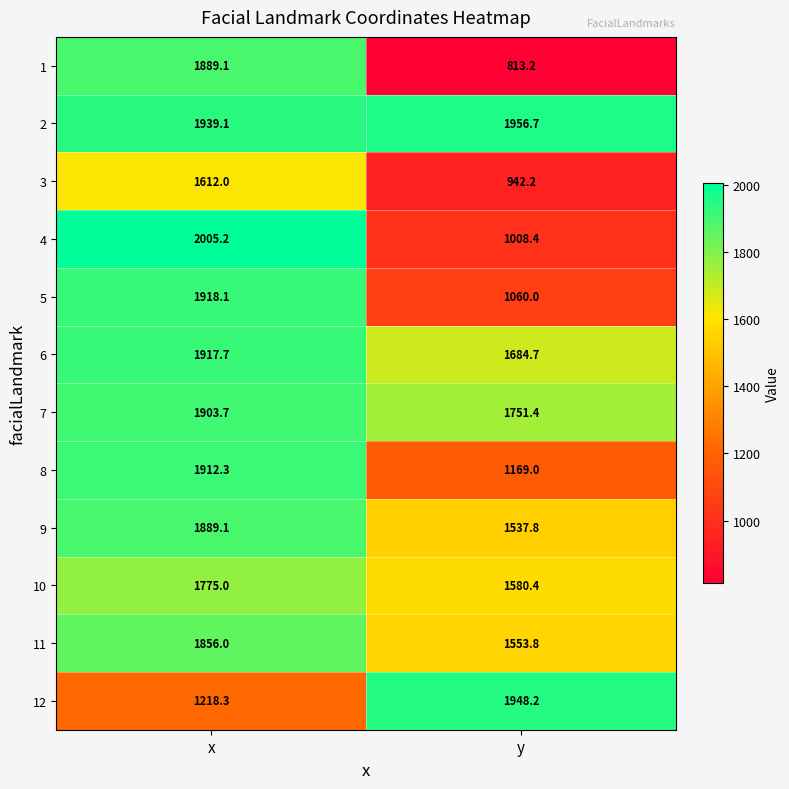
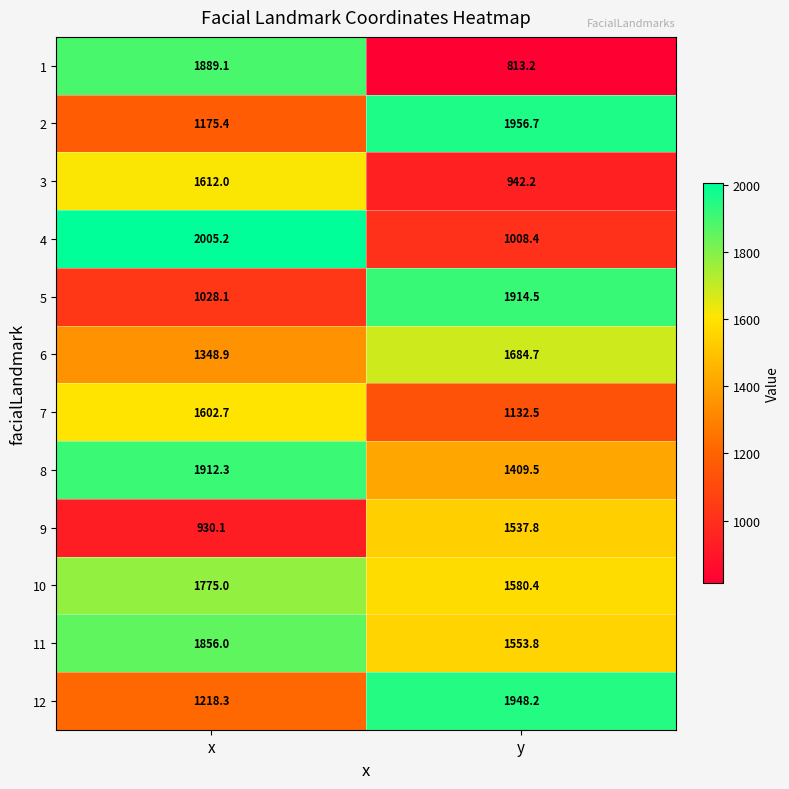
  {
    "1": {
      "x": 1889.1,
      "y": 813.2
    },
    "2": {
-     "x": 1939.1,
+     "x": 1175.4,
      "y": 1956.7
    },
    "3": {
      "x": 1612.0,
      "y": 942.2
    },
    "4": {
      "x": 2005.2,
      "y": 1008.4
    },
    "5": {
-     "x": 1918.1,
-     "y": 1060.0
+     "x": 1028.1,
+     "y": 1914.5
    },
    "6": {
-     "x": 1917.7,
+     "x": 1348.9,
      "y": 1684.7
    },
    "7": {
-     "x": 1903.7,
-     "y": 1751.4
+     "x": 1602.7,
+     "y": 1132.5
    },
    "8": {
      "x": 1912.3,
-     "y": 1169.0
+     "y": 1409.5
    },
    "9": {
-     "x": 1889.1,
+     "x": 930.1,
      "y": 1537.8
    },
    "10": {
      "x": 1775.0,
      "y": 1580.4
    },
    "11": {
      "x": 1856.0,
      "y": 1553.8
    },
    "12": {
      "x": 1218.3,
      "y": 1948.2
    }
  }
